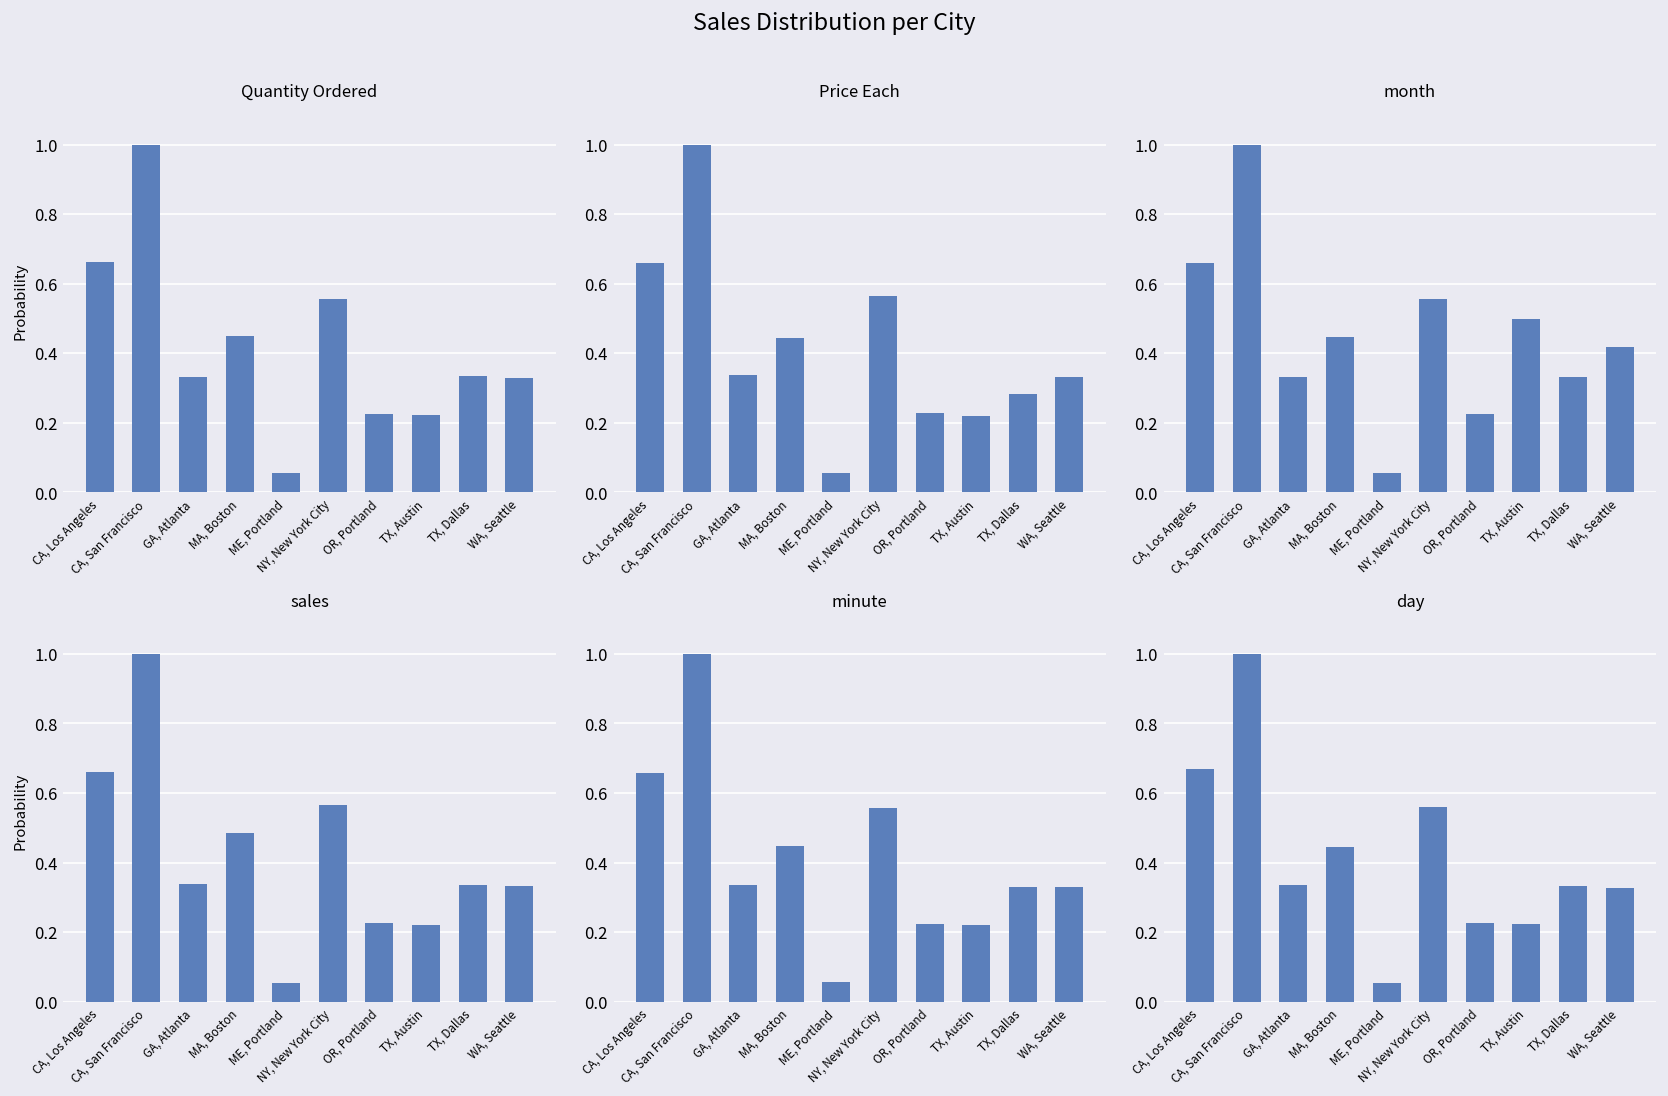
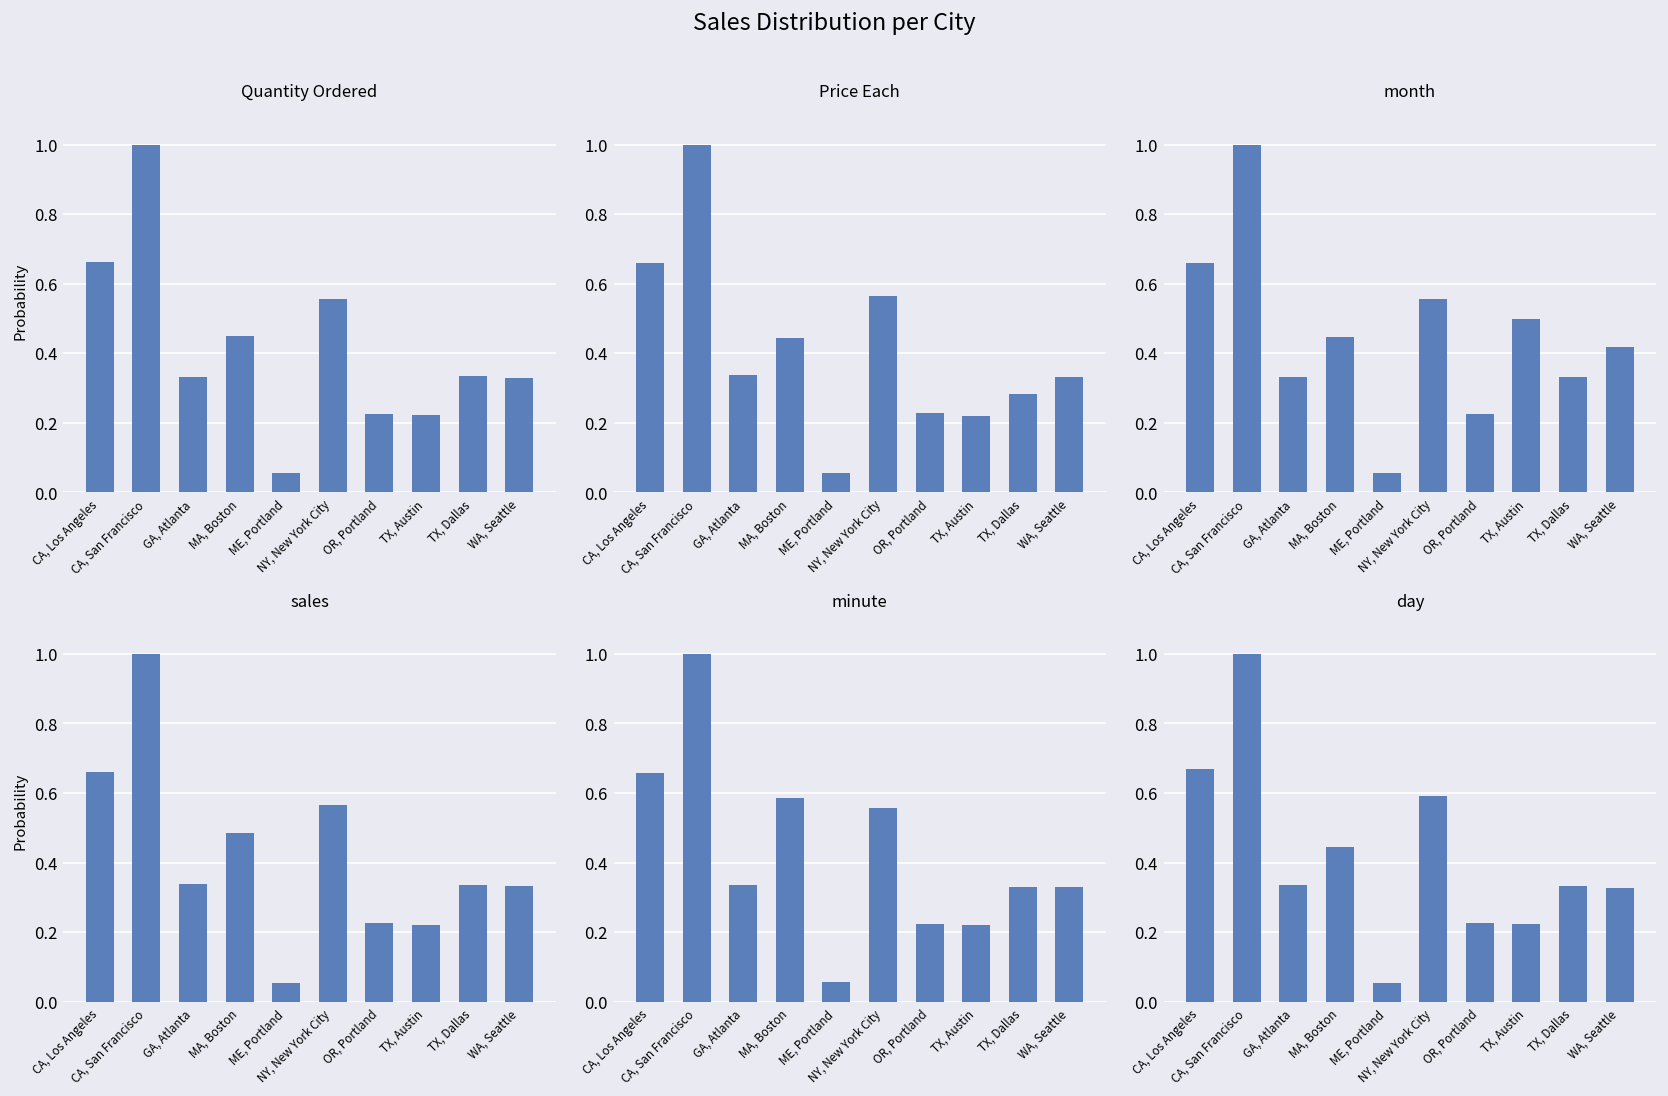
  {
    "Quantity Ordered": {
      "CA, Los Angeles": 0.66,
      "CA, San Francisco": 1.00,
      "GA, Atlanta": 0.33,
      "MA, Boston": 0.45,
      "ME, Portland": 0.05,
      "NY, New York City": 0.56,
      "OR, Portland": 0.22,
      "TX, Austin": 0.22,
      "TX, Dallas": 0.33,
      "WA, Seattle": 0.33
    },
    "Price Each": {
      "CA, Los Angeles": 0.66,
      "CA, San Francisco": 1.00,
      "GA, Atlanta": 0.34,
      "MA, Boston": 0.44,
      "ME, Portland": 0.05,
      "NY, New York City": 0.56,
      "OR, Portland": 0.23,
      "TX, Austin": 0.22,
      "TX, Dallas": 0.28,
      "WA, Seattle": 0.33
    },
    "month": {
      "CA, Los Angeles": 0.66,
      "CA, San Francisco": 1.00,
      "GA, Atlanta": 0.33,
      "MA, Boston": 0.45,
      "ME, Portland": 0.05,
      "NY, New York City": 0.56,
      "OR, Portland": 0.22,
      "TX, Austin": 0.50,
      "TX, Dallas": 0.33,
      "WA, Seattle": 0.42
    },
    "sales": {
      "CA, Los Angeles": 0.66,
      "CA, San Francisco": 1.00,
      "GA, Atlanta": 0.34,
      "MA, Boston": 0.48,
      "ME, Portland": 0.05,
      "NY, New York City": 0.56,
      "OR, Portland": 0.23,
      "TX, Austin": 0.22,
      "TX, Dallas": 0.34,
      "WA, Seattle": 0.33
    },
    "minute": {
      "CA, Los Angeles": 0.66,
      "CA, San Francisco": 1.00,
      "GA, Atlanta": 0.34,
-     "MA, Boston": 0.45,
+     "MA, Boston": 0.59,
      "ME, Portland": 0.06,
      "NY, New York City": 0.56,
      "OR, Portland": 0.22,
      "TX, Austin": 0.22,
      "TX, Dallas": 0.33,
      "WA, Seattle": 0.33
    },
    "day": {
      "CA, Los Angeles": 0.67,
      "CA, San Francisco": 1.00,
      "GA, Atlanta": 0.33,
      "MA, Boston": 0.44,
      "ME, Portland": 0.05,
-     "NY, New York City": 0.56,
+     "NY, New York City": 0.59,
      "OR, Portland": 0.23,
      "TX, Austin": 0.22,
      "TX, Dallas": 0.33,
      "WA, Seattle": 0.33
    }
  }
